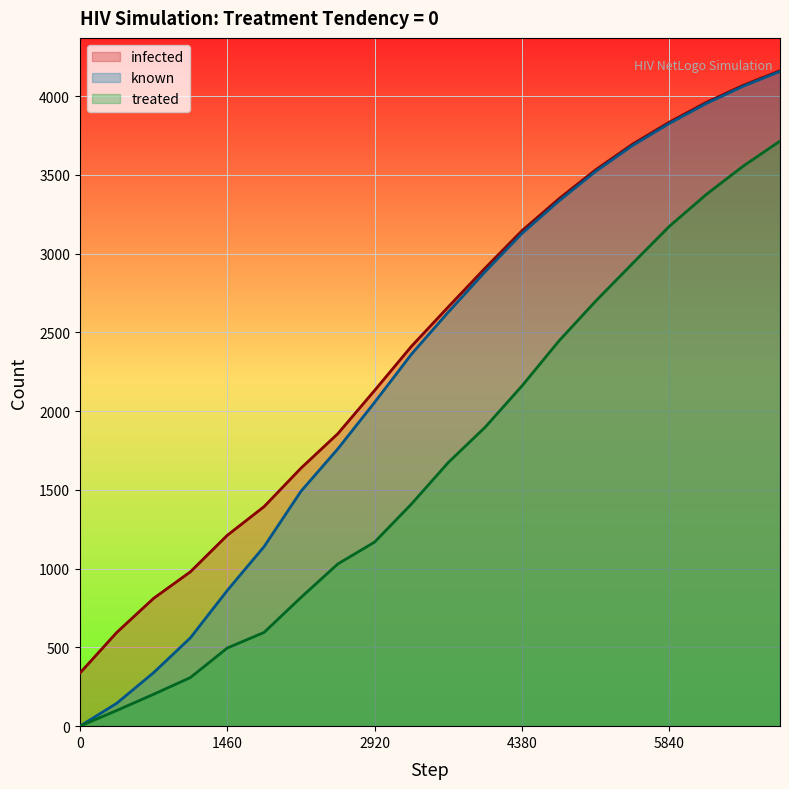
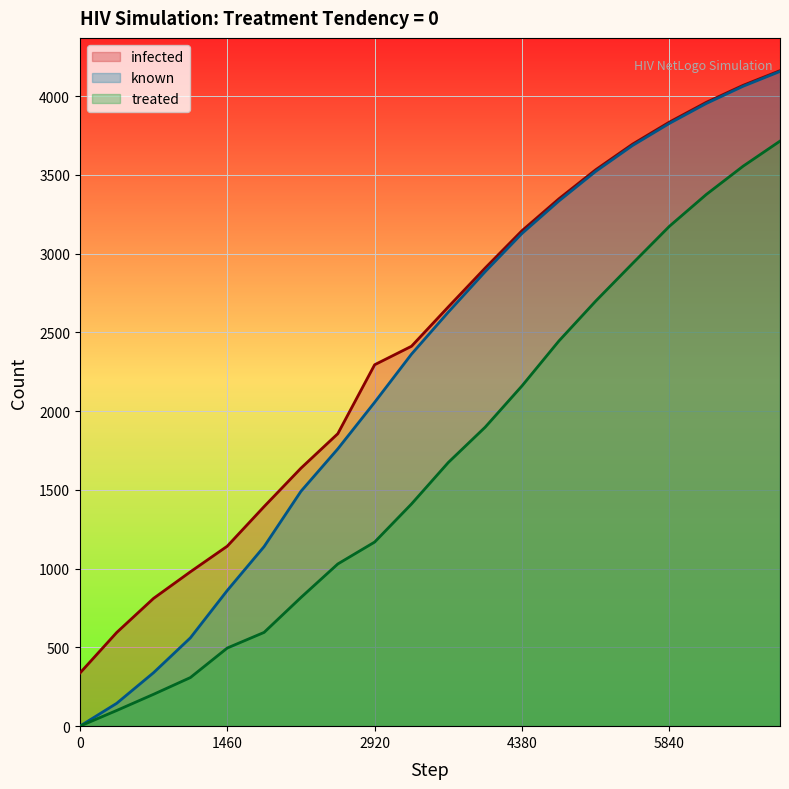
  {
    "infected": {
      "0": 340,
-     "1460": 1210,
-     "2920": 2130,
+     "1460": 1140,
+     "2920": 2290,
      "4380": 3150
    }
  }
